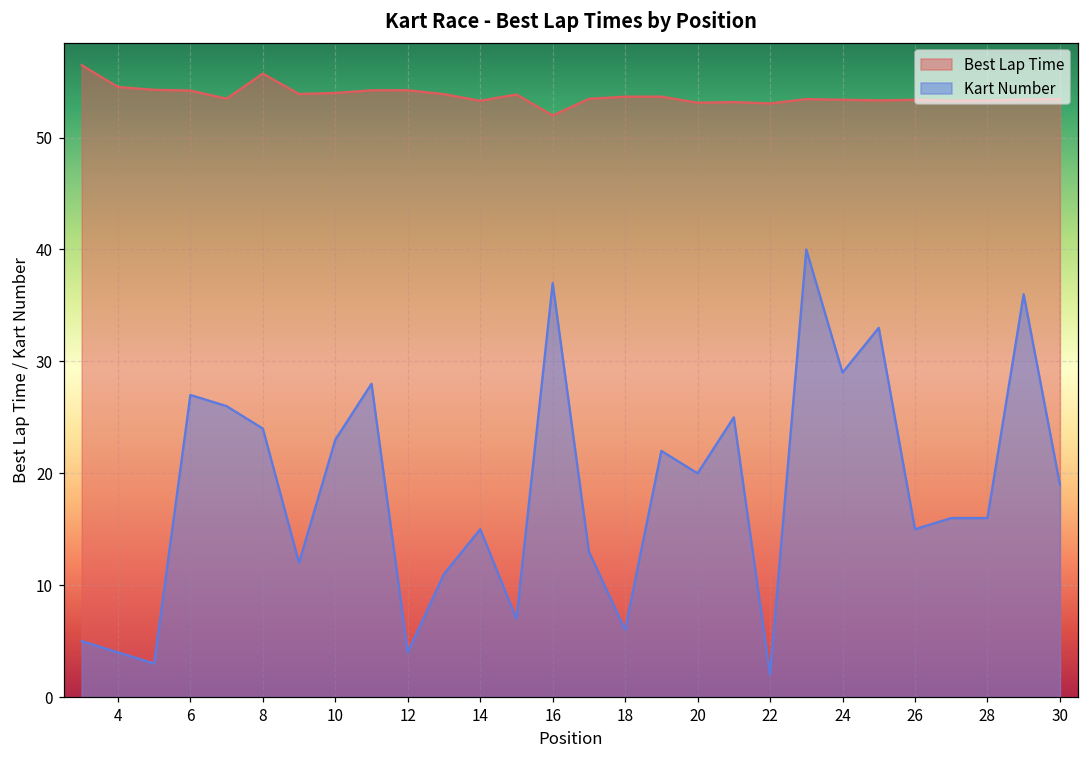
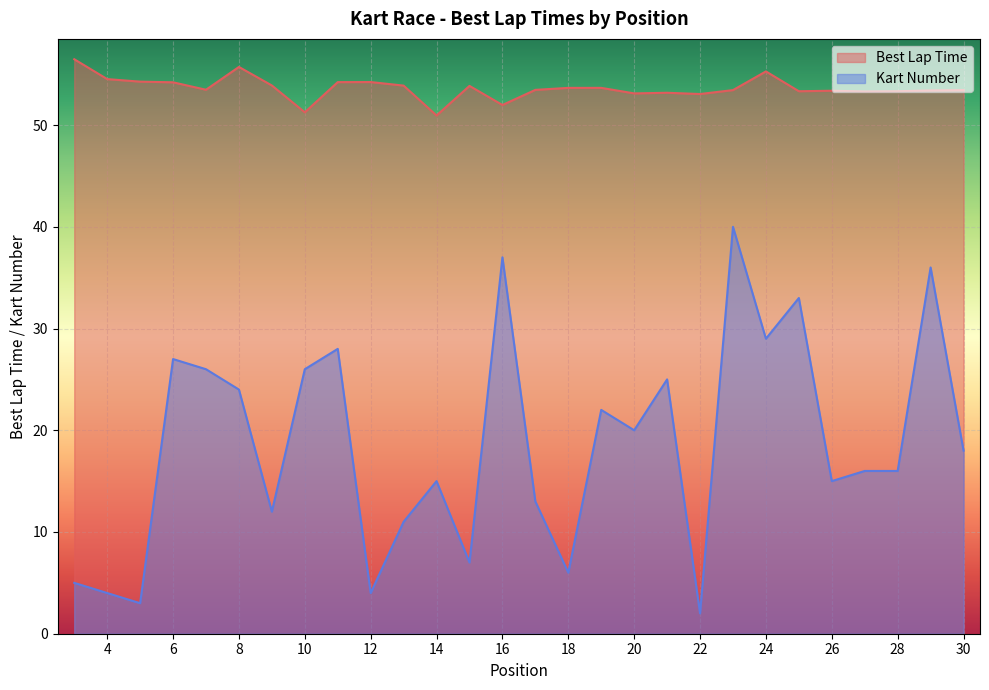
  {
    "Best Lap Time": {
      "4": 54.5,
      "6": 54.2,
      "8": 55.7,
-     "10": 54.0,
+     "10": 51.3,
      "12": 54.2,
-     "14": 53.3,
+     "14": 50.9,
      "16": 52.0,
      "18": 53.7,
      "20": 53.1,
      "22": 53.1,
-     "24": 53.4
+     "24": 55.3
    },
    "Kart Number": {
      "4": 4,
      "6": 27,
      "8": 24,
-     "10": 23,
+     "10": 26,
      "12": 4,
      "14": 15,
      "16": 37,
      "18": 6,
      "20": 20,
      "22": 2,
      "24": 29,
      "26": 15,
      "28": 16,
-     "30": 19
+     "30": 18
    }
  }
